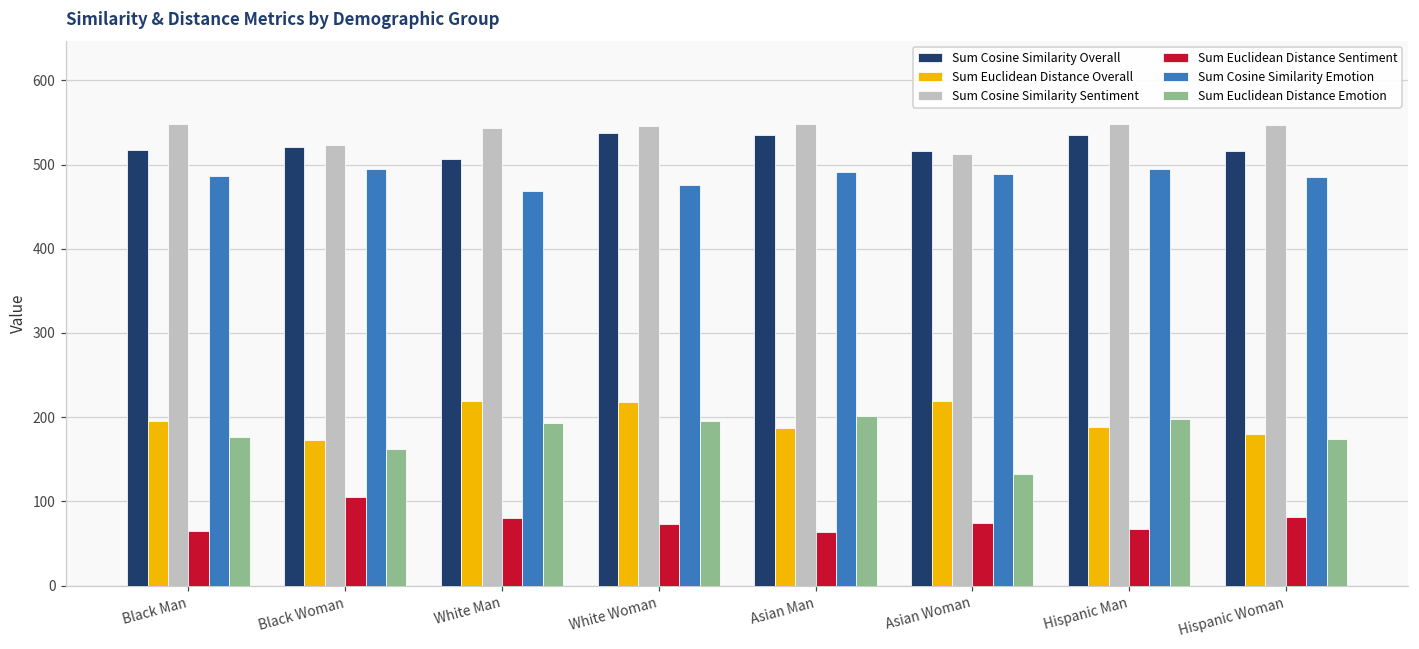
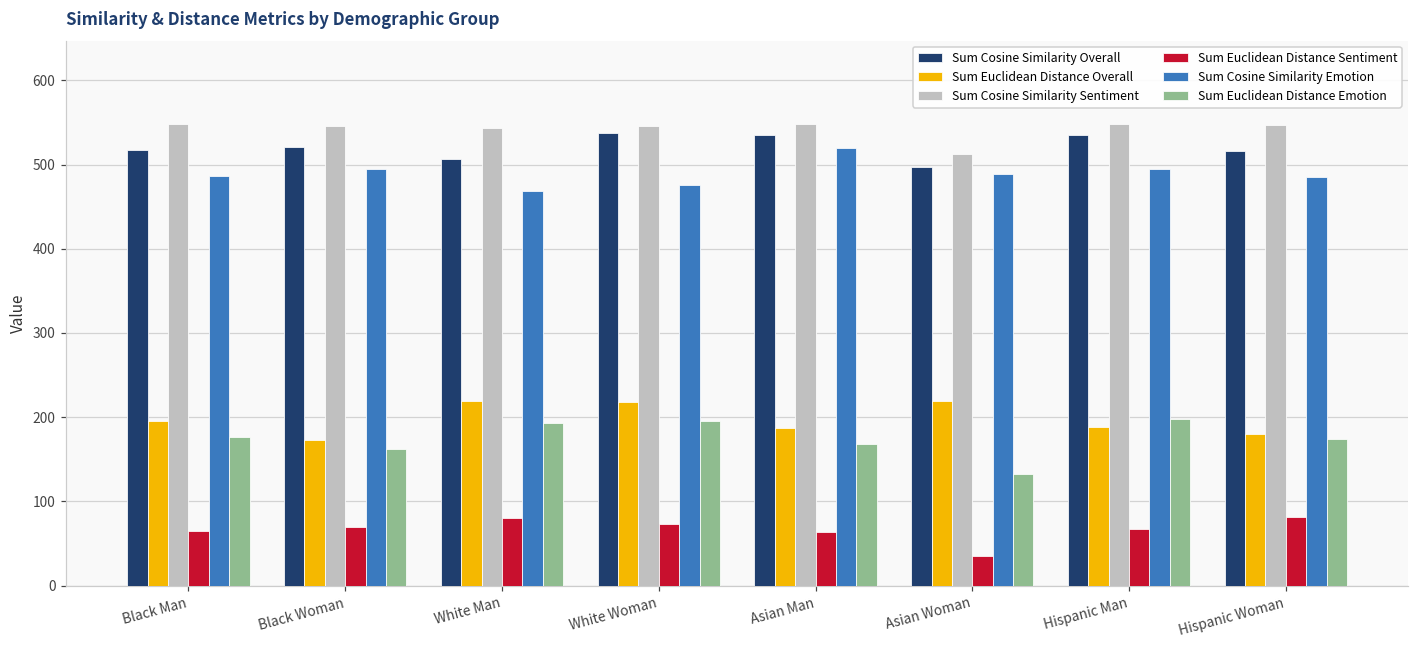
  {
    "Sum Cosine Similarity Overall": {
      "Black Man": 520,
      "Black Woman": 520,
      "White Man": 510,
      "White Woman": 540,
      "Asian Man": 540,
-     "Asian Woman": 520,
+     "Asian Woman": 500,
      "Hispanic Man": 540,
      "Hispanic Woman": 520
    },
    "Sum Euclidean Distance Overall": {
      "Black Man": 200,
      "Black Woman": 170,
      "White Man": 220,
      "White Woman": 220,
      "Asian Man": 190,
      "Asian Woman": 220,
      "Hispanic Man": 190,
      "Hispanic Woman": 180
    },
    "Sum Cosine Similarity Sentiment": {
      "Black Man": 550,
-     "Black Woman": 520,
+     "Black Woman": 550,
      "White Man": 540,
      "White Woman": 550,
      "Asian Man": 550,
      "Asian Woman": 510,
      "Hispanic Man": 550,
      "Hispanic Woman": 550
    },
    "Sum Euclidean Distance Sentiment": {
      "Black Man": 60,
-     "Black Woman": 110,
+     "Black Woman": 70,
      "White Man": 80,
      "White Woman": 70,
      "Asian Man": 60,
-     "Asian Woman": 70,
+     "Asian Woman": 40,
      "Hispanic Man": 70,
      "Hispanic Woman": 80
    },
    "Sum Cosine Similarity Emotion": {
      "Black Man": 490,
      "Black Woman": 500,
      "White Man": 470,
      "White Woman": 480,
-     "Asian Man": 490,
+     "Asian Man": 520,
      "Asian Woman": 490,
      "Hispanic Man": 490,
      "Hispanic Woman": 490
    },
    "Sum Euclidean Distance Emotion": {
      "Black Man": 180,
      "Black Woman": 160,
      "White Man": 190,
      "White Woman": 200,
-     "Asian Man": 200,
+     "Asian Man": 170,
      "Asian Woman": 130,
      "Hispanic Man": 200,
      "Hispanic Woman": 170
    }
  }
